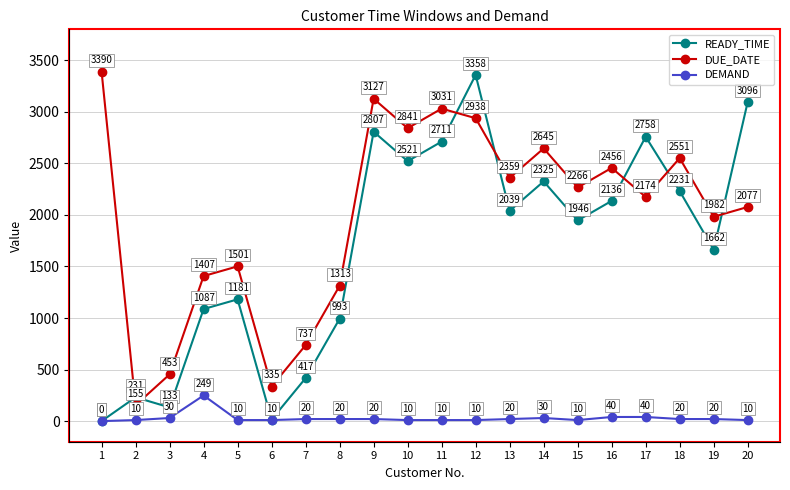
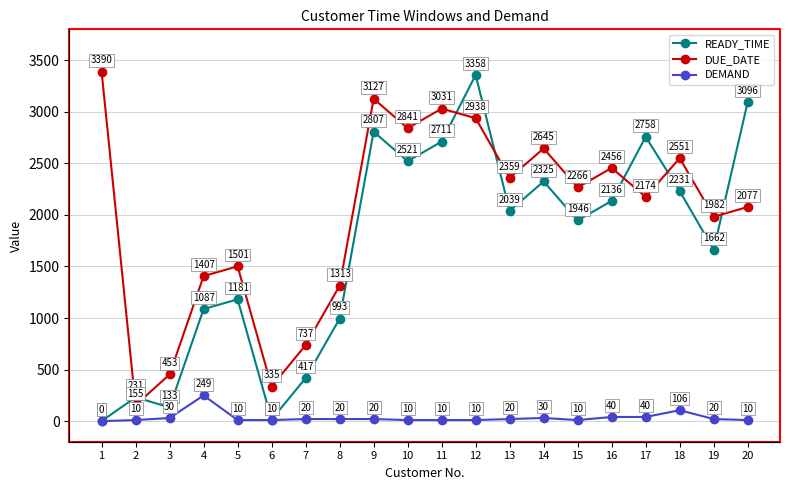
  {
    "DEMAND": {
-     "18": 20
+     "18": 106
    }
  }
